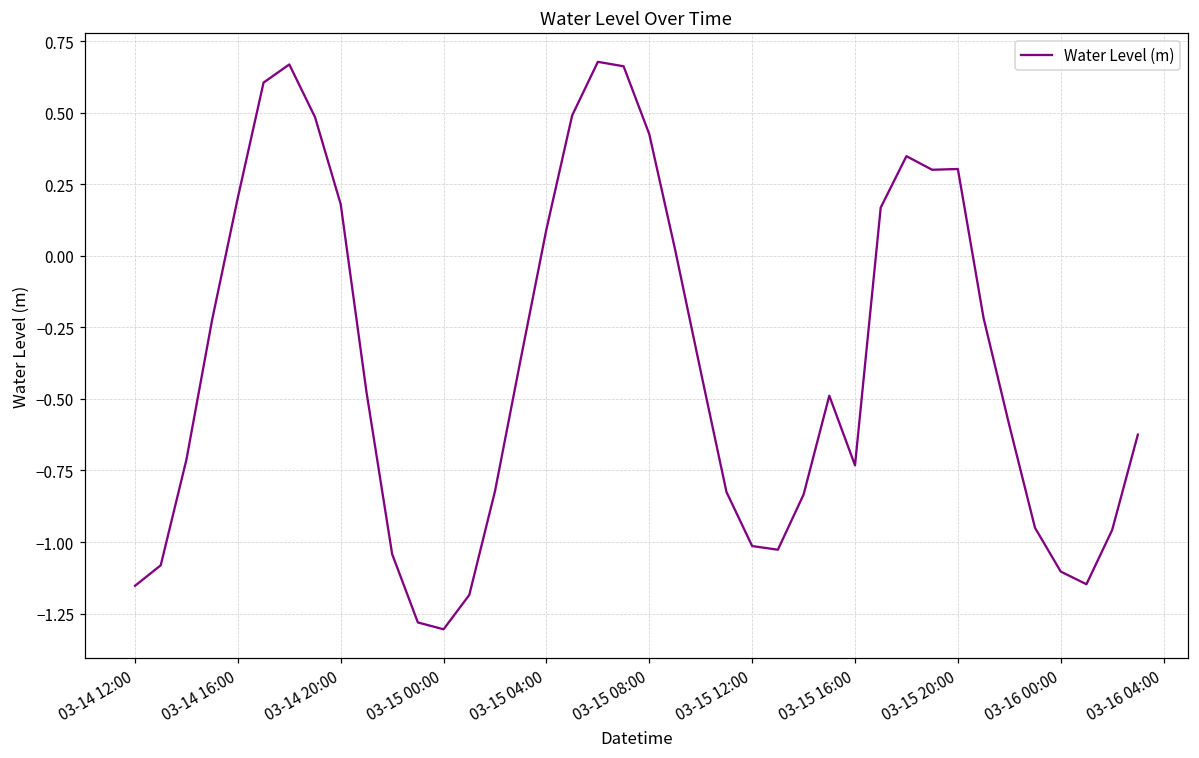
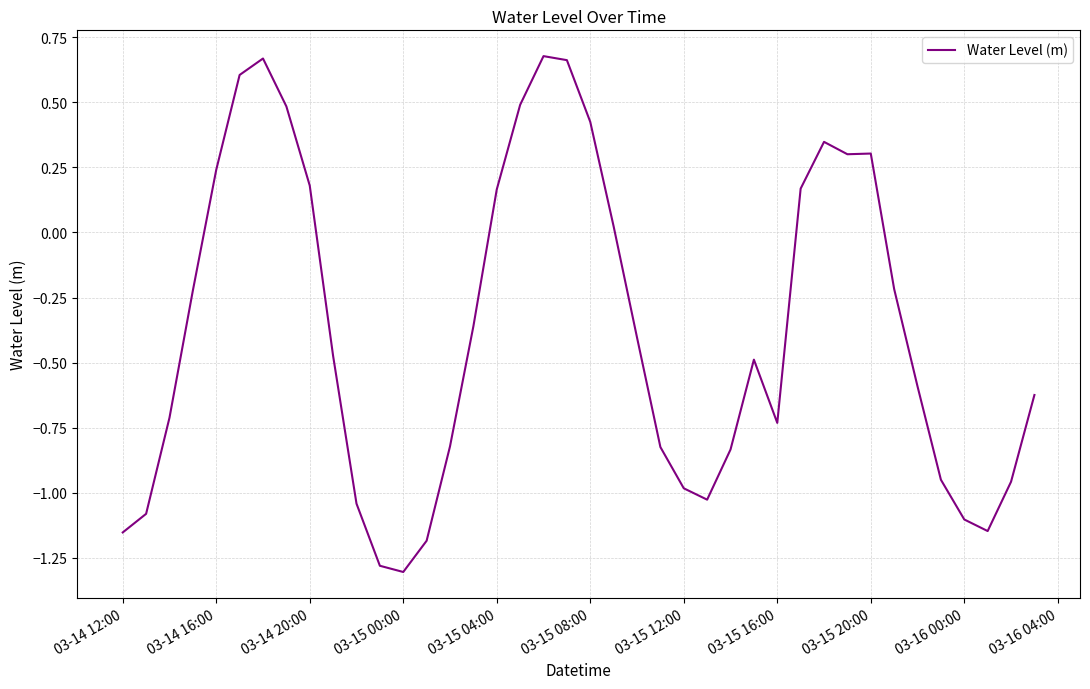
  {
    "03-14 12:00": -1.15,
-   "03-14 16:00": 0.20,
+   "03-14 16:00": 0.24,
    "03-14 20:00": 0.18,
    "03-15 00:00": -1.30,
-   "03-15 04:00": 0.09,
+   "03-15 04:00": 0.17,
    "03-15 08:00": 0.42,
-   "03-15 12:00": -1.01,
+   "03-15 12:00": -0.98,
    "03-15 16:00": -0.73,
    "03-15 20:00": 0.30,
    "03-16 00:00": -1.10
  }
